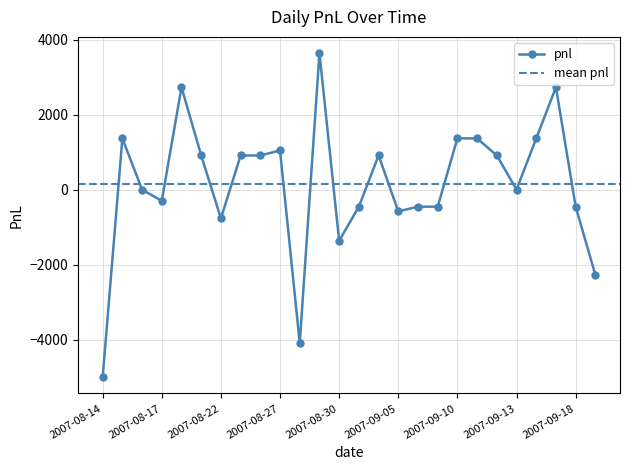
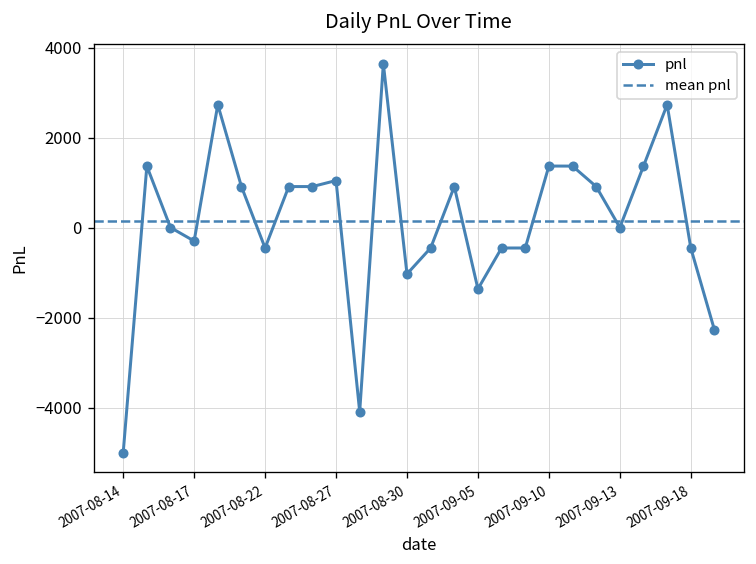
  {
    "2007-08-14": -5000,
    "2007-08-17": -300,
-   "2007-08-22": -800,
+   "2007-08-22": -500,
    "2007-08-27": 1000,
-   "2007-08-30": -1400,
-   "2007-09-05": -600,
+   "2007-08-30": -1000,
+   "2007-09-05": -1400,
    "2007-09-10": 1400,
    "2007-09-13": 0,
    "2007-09-18": -500
  }
